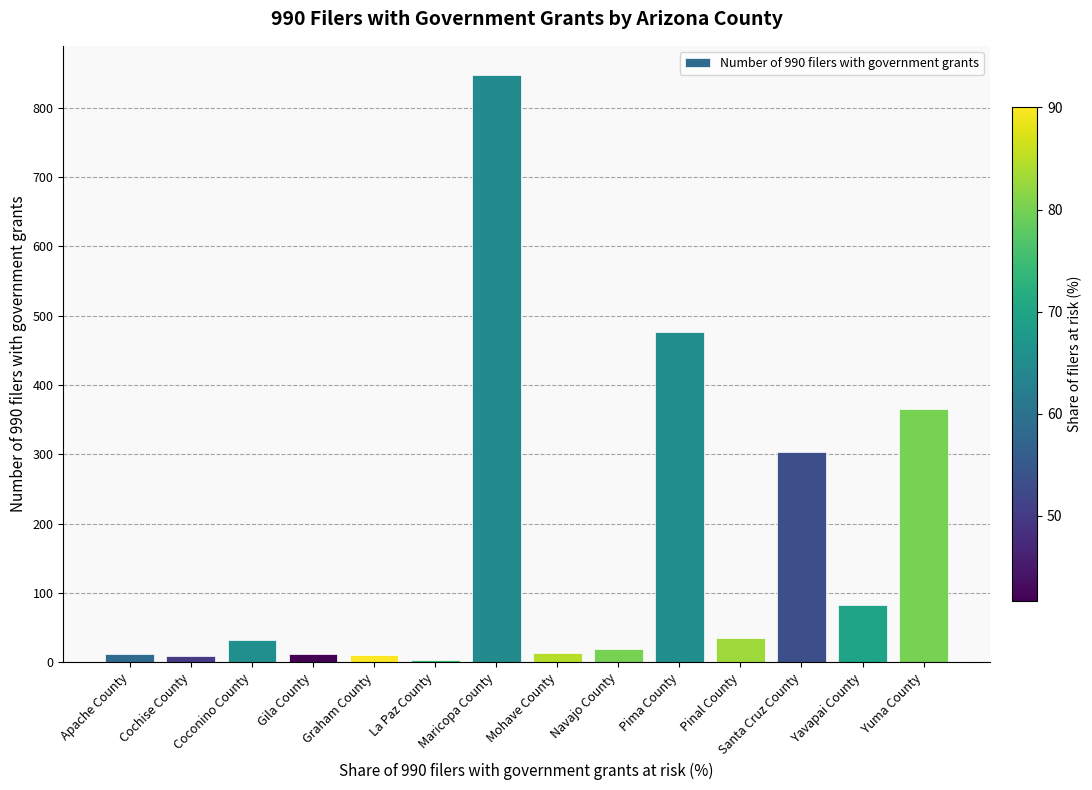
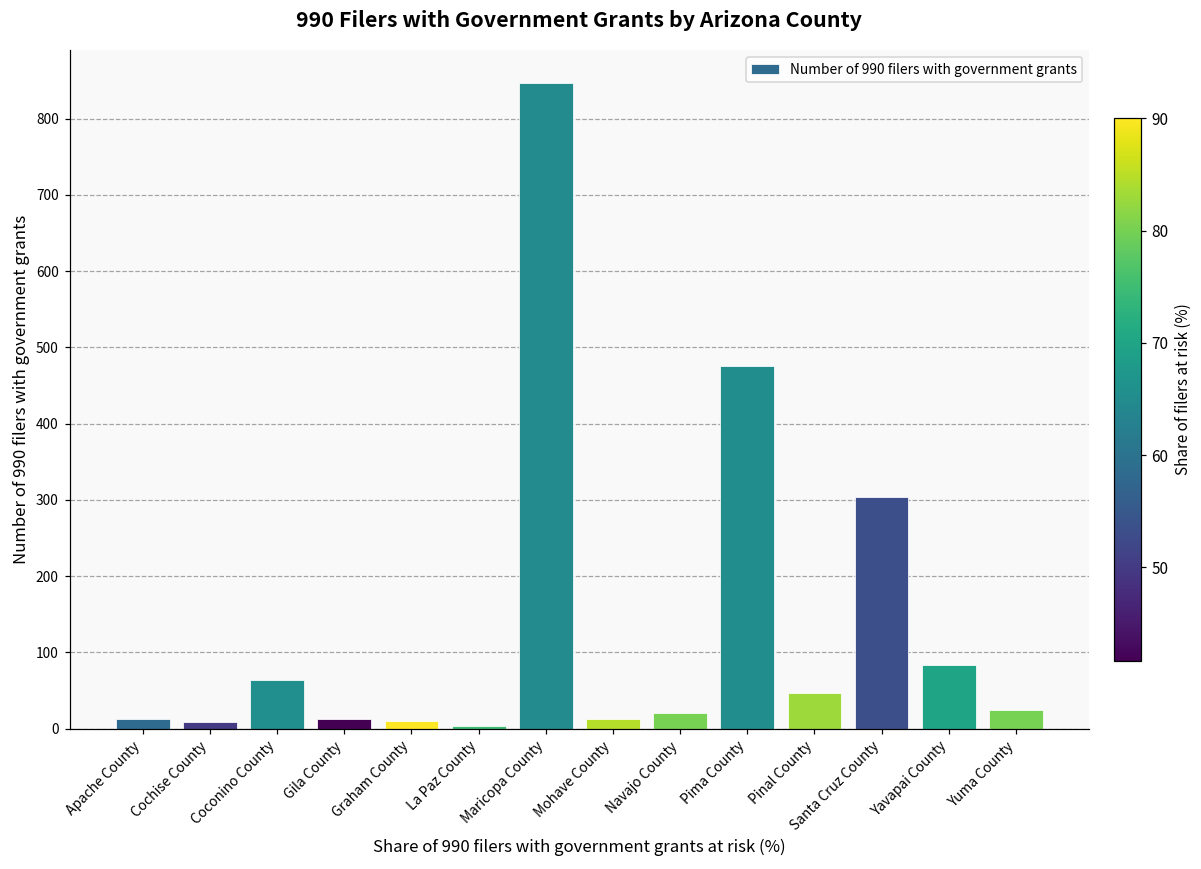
  {
    "Apache County": 10,
    "Cochise County": 10,
-   "Coconino County": 30,
+   "Coconino County": 60,
    "Gila County": 10,
    "Graham County": 10,
    "La Paz County": 0,
    "Maricopa County": 850,
    "Mohave County": 10,
    "Navajo County": 20,
    "Pima County": 480,
-   "Pinal County": 40,
+   "Pinal County": 50,
    "Santa Cruz County": 300,
    "Yavapai County": 80,
-   "Yuma County": 370
+   "Yuma County": 30
  }
